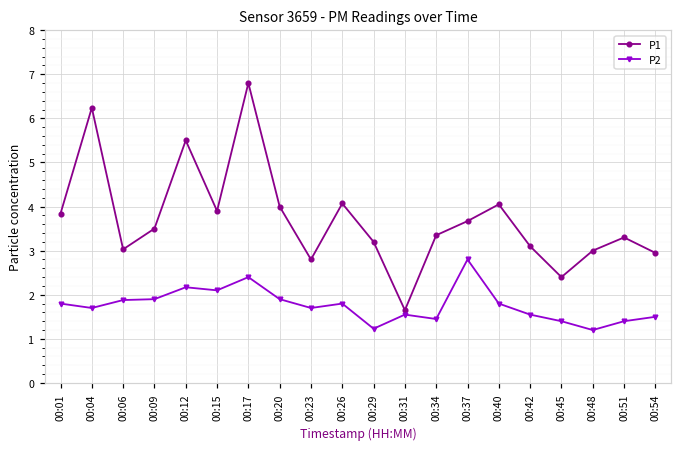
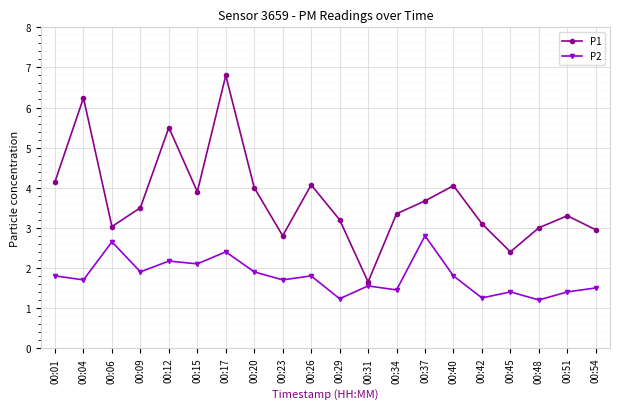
  {
    "P1": {
-     "00:01": 3.8,
+     "00:01": 4.2,
      "00:04": 6.2,
      "00:06": 3.0,
      "00:09": 3.5,
      "00:12": 5.5,
      "00:15": 3.9,
      "00:17": 6.8,
      "00:20": 4.0,
      "00:23": 2.8,
      "00:26": 4.1,
      "00:29": 3.2,
      "00:31": 1.7,
      "00:34": 3.4,
      "00:37": 3.7,
      "00:40": 4.1,
      "00:42": 3.1,
      "00:45": 2.4,
      "00:48": 3.0,
      "00:51": 3.3,
      "00:54": 3.0
    },
    "P2": {
      "00:01": 1.8,
      "00:04": 1.7,
-     "00:06": 1.9,
+     "00:06": 2.7,
      "00:09": 1.9,
      "00:12": 2.2,
      "00:15": 2.1,
      "00:17": 2.4,
      "00:20": 1.9,
      "00:23": 1.7,
      "00:26": 1.8,
      "00:29": 1.2,
      "00:31": 1.6,
      "00:34": 1.5,
      "00:37": 2.8,
      "00:40": 1.8,
-     "00:42": 1.6,
+     "00:42": 1.3,
      "00:45": 1.4,
      "00:48": 1.2,
      "00:51": 1.4,
      "00:54": 1.5
    }
  }
